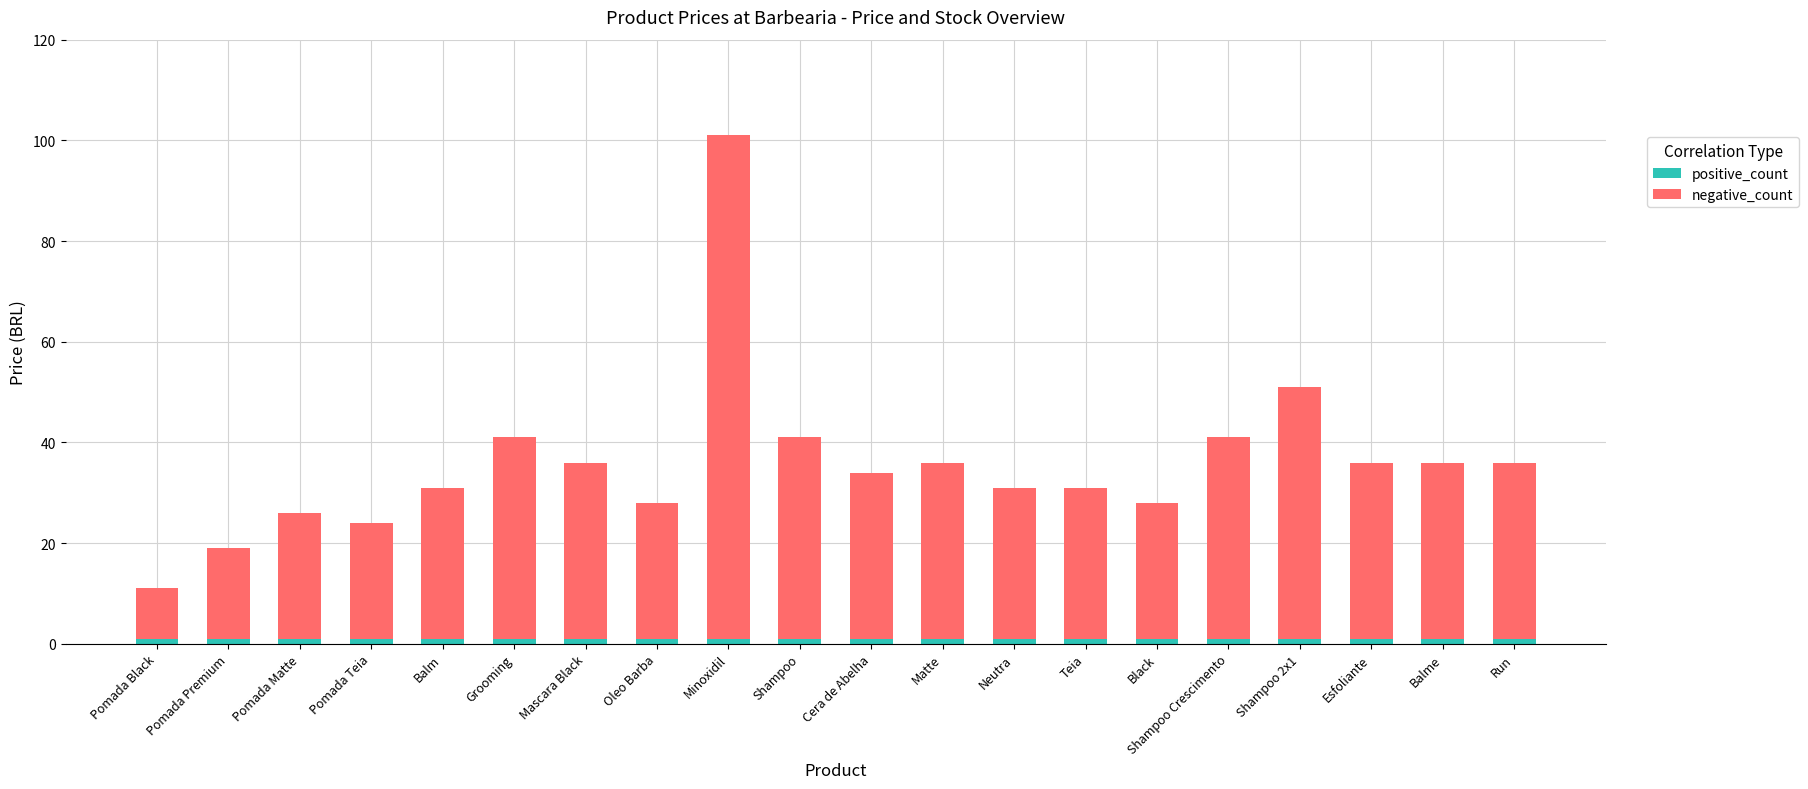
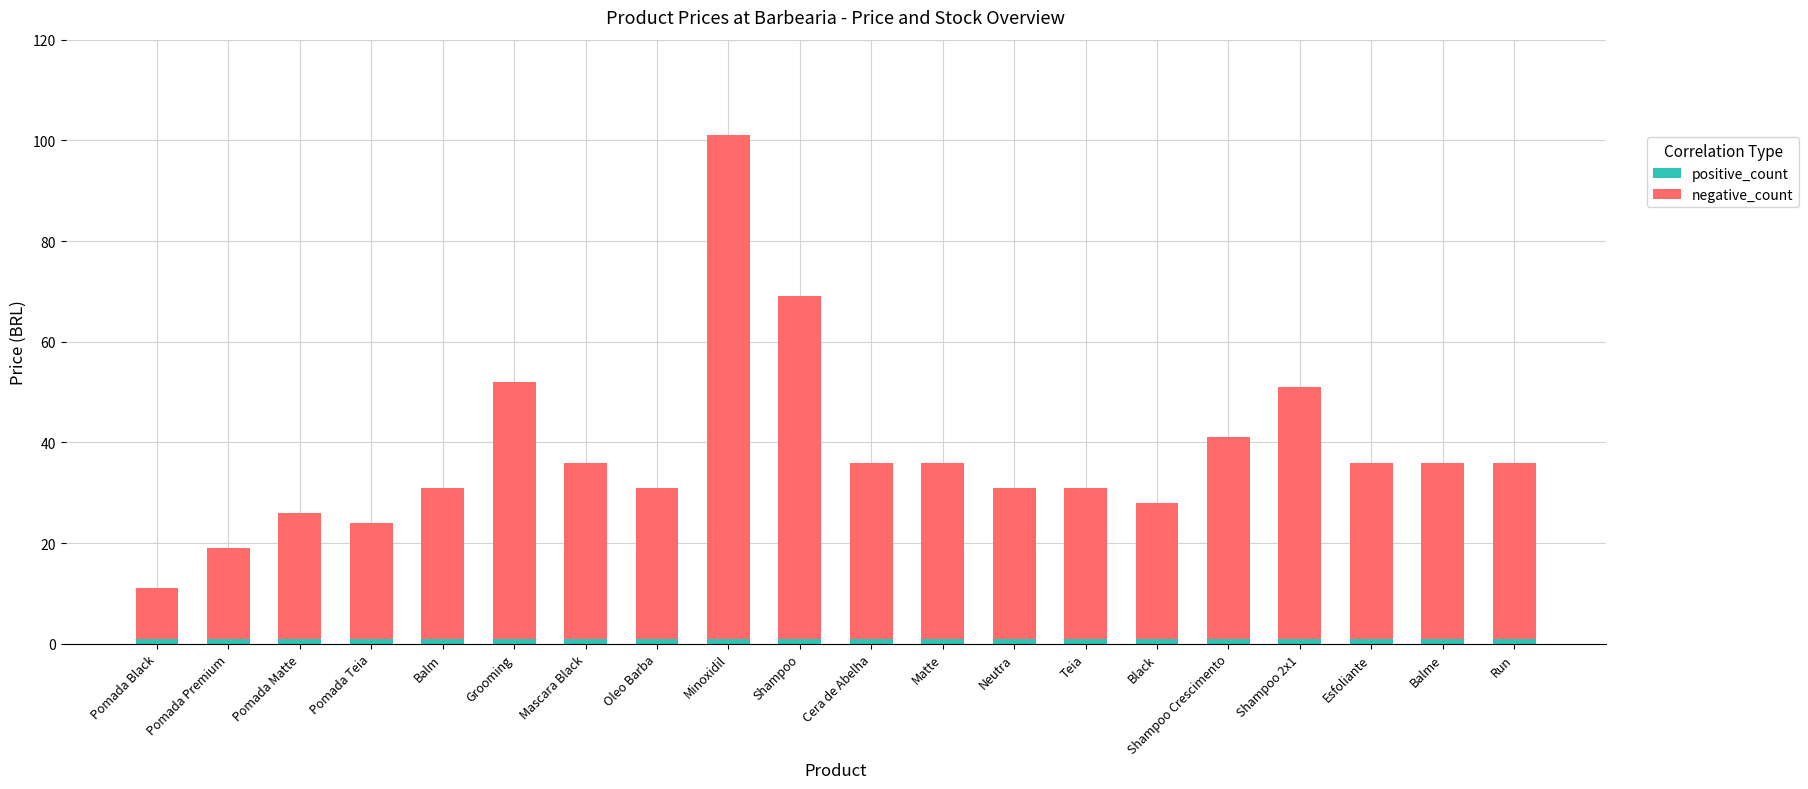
  {
    "positive_count": {
      "Pomada Black": 1,
      "Pomada Premium": 1,
      "Pomada Matte": 1,
      "Pomada Teia": 1,
      "Balm": 1,
      "Grooming": 1,
      "Mascara Black": 1,
      "Oleo Barba": 1,
      "Minoxidil": 1,
      "Shampoo": 1,
      "Cera de Abelha": 1,
      "Matte": 1,
      "Neutra": 1,
      "Teia": 1,
      "Black": 1,
      "Shampoo Crescimento": 1,
      "Shampoo 2x1": 1,
      "Esfoliante": 1,
      "Balme": 1,
      "Run": 1
    },
    "negative_count": {
      "Pomada Black": 10,
      "Pomada Premium": 18,
      "Pomada Matte": 25,
      "Pomada Teia": 23,
      "Balm": 30,
-     "Grooming": 40,
+     "Grooming": 51,
      "Mascara Black": 35,
-     "Oleo Barba": 27,
+     "Oleo Barba": 30,
      "Minoxidil": 100,
-     "Shampoo": 40,
-     "Cera de Abelha": 33,
+     "Shampoo": 68,
+     "Cera de Abelha": 35,
      "Matte": 35,
      "Neutra": 30,
      "Teia": 30,
      "Black": 27,
      "Shampoo Crescimento": 40,
      "Shampoo 2x1": 50,
      "Esfoliante": 35,
      "Balme": 35,
      "Run": 35
    }
  }
